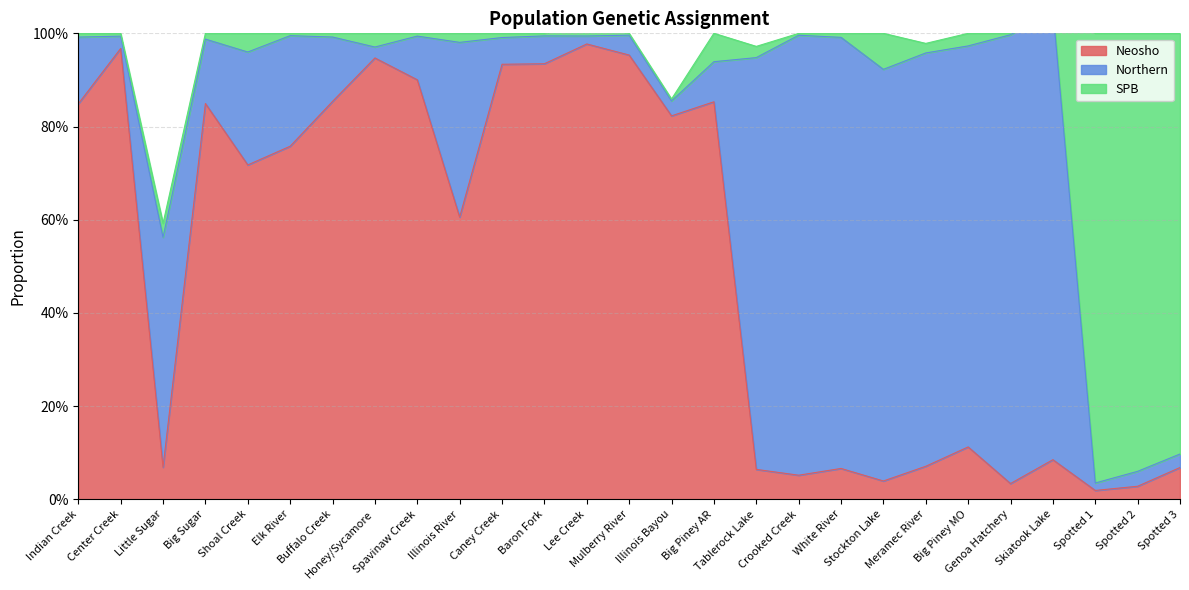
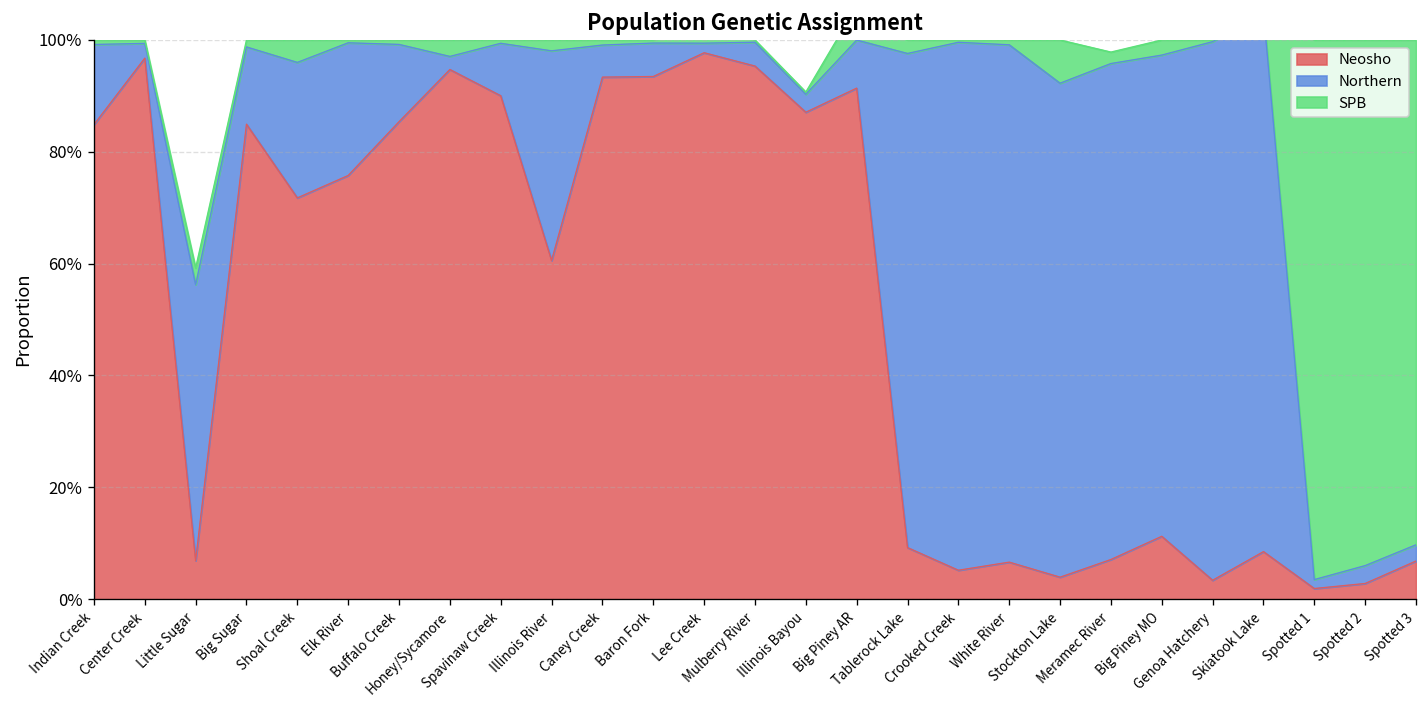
  {
    "Neosho": {
      "Indian Creek": "85%",
      "Center Creek": "97%",
      "Little Sugar": "7%",
      "Big Sugar": "85%",
      "Shoal Creek": "72%",
      "Elk River": "76%",
      "Buffalo Creek": "85%",
      "Honey/Sycamore": "95%",
      "Spavinaw Creek": "90%",
      "Illinois River": "61%",
      "Caney Creek": "93%",
      "Baron Fork": "93%",
      "Lee Creek": "98%",
      "Mulberry River": "95%",
-     "Illinois Bayou": "82%",
-     "Big Piney AR": "85%",
-     "Tablerock Lake": "6%",
+     "Illinois Bayou": "87%",
+     "Big Piney AR": "91%",
+     "Tablerock Lake": "9%",
      "Crooked Creek": "5%",
      "White River": "7%",
      "Stockton Lake": "4%",
      "Meramec River": "7%",
      "Big Piney MO": "11%",
      "Genoa Hatchery": "3%",
      "Skiatook Lake": "9%",
      "Spotted 1": "2%",
      "Spotted 2": "3%",
      "Spotted 3": "7%"
    },
    "Northern": {
      "Indian Creek": "14%",
      "Center Creek": "3%",
      "Little Sugar": "49%",
      "Big Sugar": "14%",
      "Shoal Creek": "24%",
      "Buffalo Creek": "14%",
      "Honey/Sycamore": "2%",
      "Spavinaw Creek": "9%",
      "Illinois River": "38%",
      "Caney Creek": "6%",
      "Baron Fork": "6%",
      "Lee Creek": "2%",
      "Big Piney AR": "9%",
      "Tablerock Lake": "88%",
      "White River": "93%",
      "Stockton Lake": "88%",
      "Meramec River": "89%",
      "Big Piney MO": "86%",
      "Spotted 1": "2%",
      "Spotted 2": "3%",
      "Spotted 3": "3%"
    },
    "SPB": {
      "Indian Creek": "1%",
      "Center Creek": "1%",
      "Little Sugar": "3%",
      "Big Sugar": "1%",
      "Shoal Creek": "4%",
      "Buffalo Creek": "1%",
      "Honey/Sycamore": "3%",
      "Spavinaw Creek": "1%",
      "Illinois River": "2%",
      "Caney Creek": "1%",
      "Baron Fork": "1%",
      "Tablerock Lake": "2%",
      "White River": "1%",
      "Stockton Lake": "8%",
      "Meramec River": "2%",
      "Big Piney MO": "3%",
      "Spotted 1": "97%",
      "Spotted 2": "94%",
      "Spotted 3": "90%"
    }
  }
